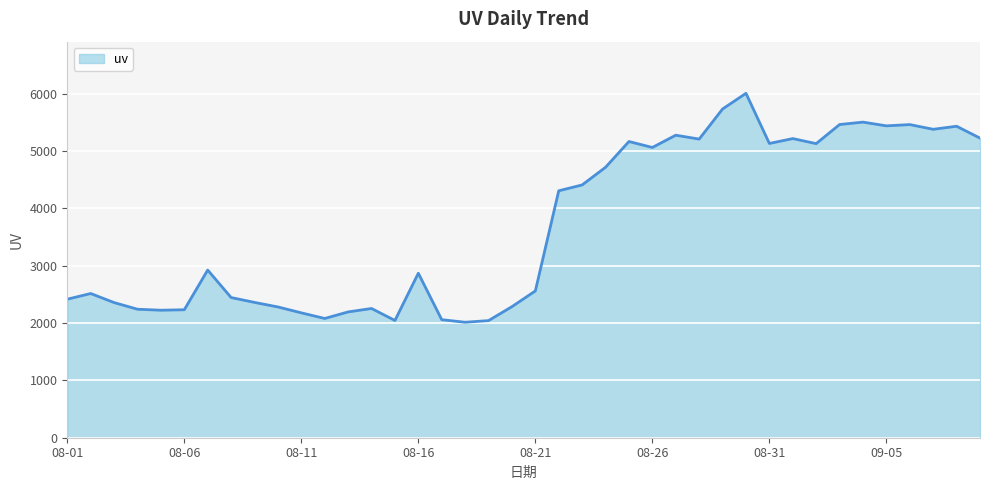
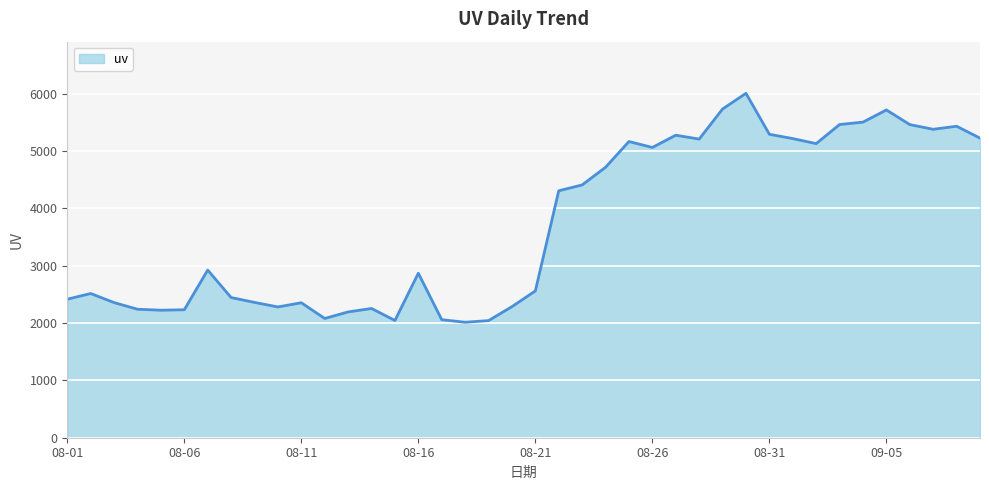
  {
    "08-01": 2400,
    "08-06": 2200,
-   "08-11": 2200,
+   "08-11": 2400,
    "08-16": 2900,
    "08-21": 2600,
    "08-26": 5100,
-   "08-31": 5100,
-   "09-05": 5400
+   "08-31": 5300,
+   "09-05": 5700
  }
